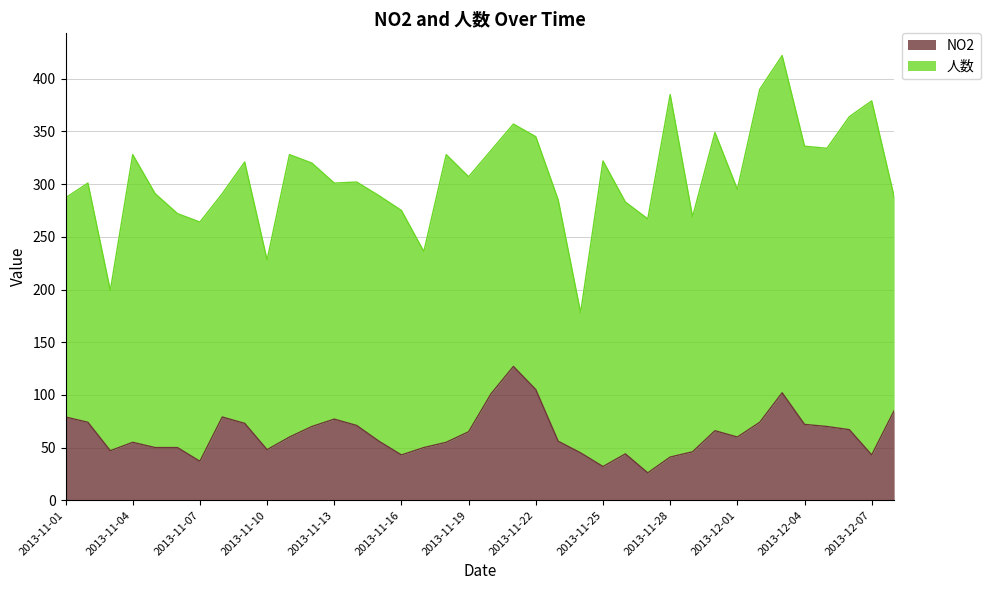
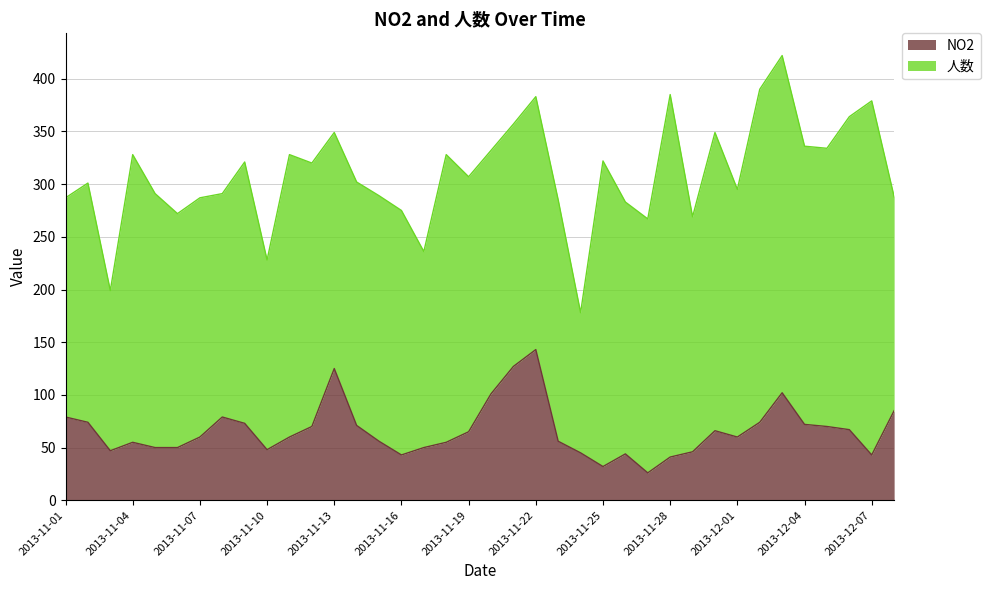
  {
    "NO2": {
      "2013-11-01": 79,
      "2013-11-04": 55,
-     "2013-11-07": 37,
+     "2013-11-07": 60,
      "2013-11-10": 48,
-     "2013-11-13": 77,
+     "2013-11-13": 125,
      "2013-11-16": 43,
      "2013-11-19": 65,
-     "2013-11-22": 105,
+     "2013-11-22": 143,
      "2013-11-25": 32,
      "2013-11-28": 41,
      "2013-12-01": 60,
      "2013-12-04": 72,
      "2013-12-07": 43
    },
    "人数": {
      "2013-11-01": 208,
      "2013-11-04": 273,
      "2013-11-07": 227,
      "2013-11-10": 180,
      "2013-11-13": 224,
      "2013-11-16": 232,
      "2013-11-19": 242,
      "2013-11-22": 240,
      "2013-11-25": 290,
      "2013-11-28": 344,
      "2013-12-01": 235,
      "2013-12-04": 264,
      "2013-12-07": 336
    }
  }
